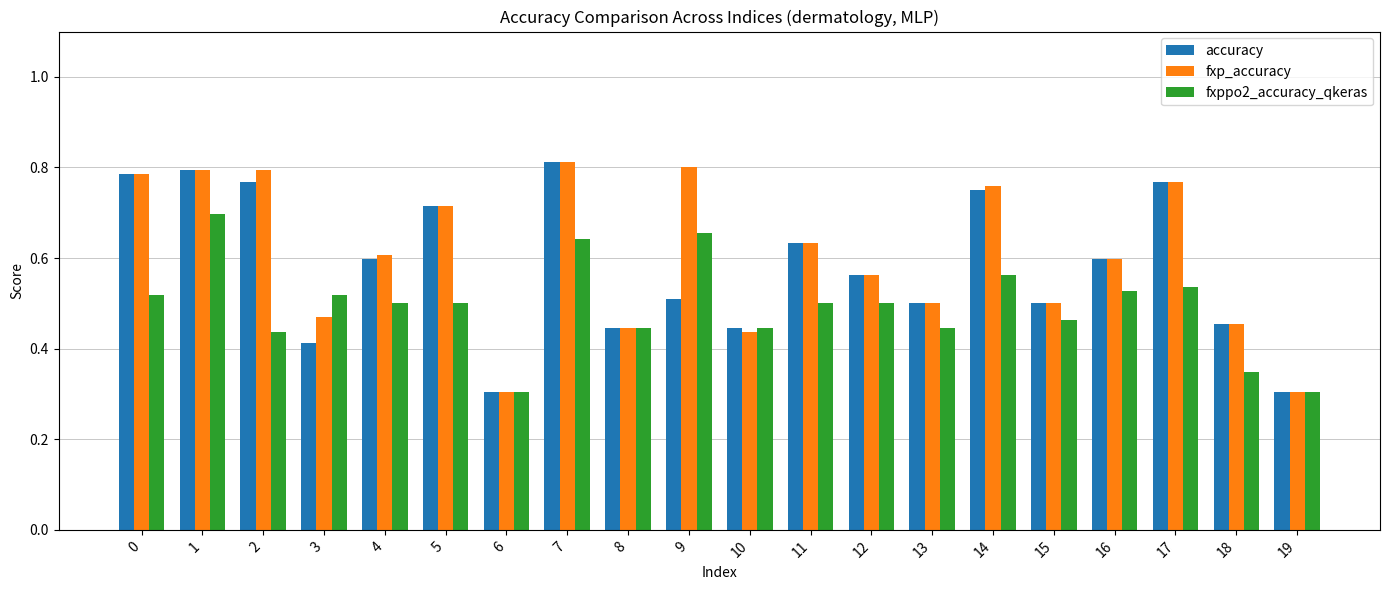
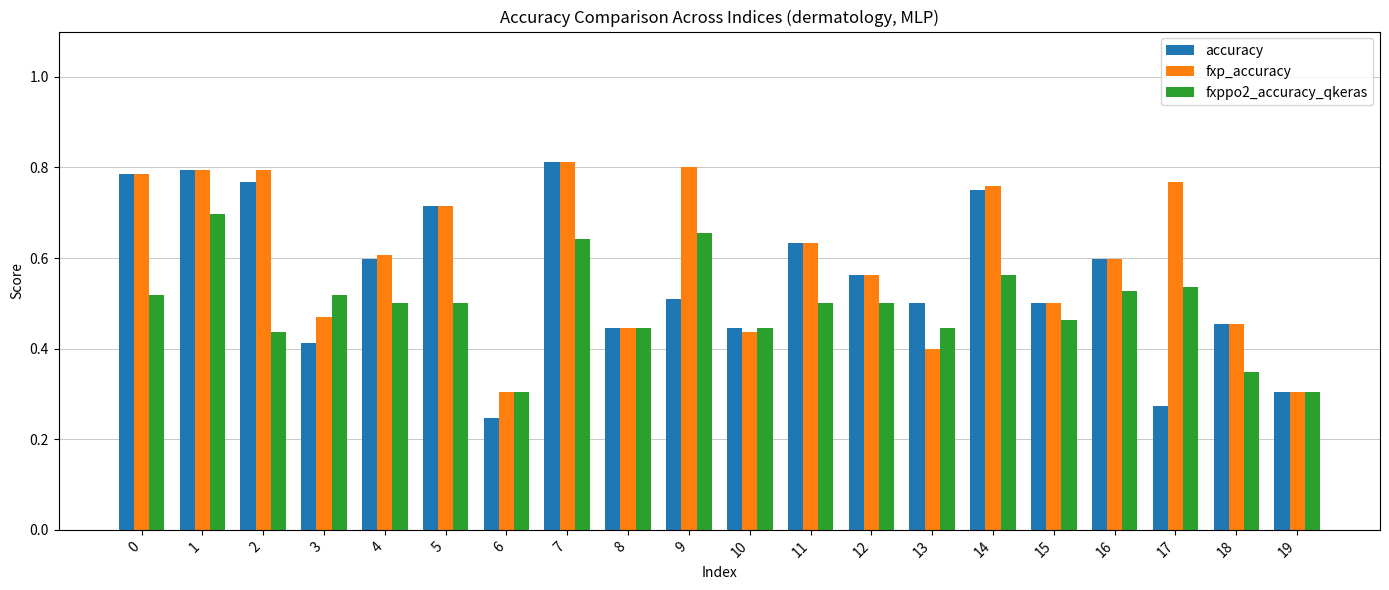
  {
    "accuracy": {
      "0": 0.79,
      "1": 0.79,
      "2": 0.77,
      "3": 0.41,
      "4": 0.60,
      "5": 0.71,
-     "6": 0.30,
+     "6": 0.25,
      "7": 0.81,
      "8": 0.45,
      "9": 0.51,
      "10": 0.45,
      "11": 0.63,
      "12": 0.56,
      "13": 0.50,
      "14": 0.75,
      "15": 0.50,
      "16": 0.60,
-     "17": 0.77,
+     "17": 0.27,
      "18": 0.46,
      "19": 0.30
    },
    "fxp_accuracy": {
      "0": 0.79,
      "1": 0.8,
      "2": 0.8,
      "3": 0.47,
      "4": 0.61,
      "5": 0.71,
      "6": 0.3,
      "7": 0.81,
      "8": 0.45,
      "9": 0.8,
      "10": 0.44,
      "11": 0.63,
      "12": 0.56,
-     "13": 0.5,
+     "13": 0.4,
      "14": 0.76,
      "15": 0.5,
      "16": 0.6,
      "17": 0.77,
      "18": 0.46,
      "19": 0.3
    },
    "fxppo2_accuracy_qkeras": {
      "0": 0.52,
      "1": 0.70,
      "2": 0.44,
      "3": 0.52,
      "4": 0.50,
      "5": 0.50,
      "6": 0.30,
      "7": 0.64,
      "8": 0.45,
      "9": 0.65,
      "10": 0.45,
      "11": 0.50,
      "12": 0.50,
      "13": 0.45,
      "14": 0.56,
      "15": 0.46,
      "16": 0.53,
      "17": 0.54,
      "18": 0.35,
      "19": 0.30
    }
  }
